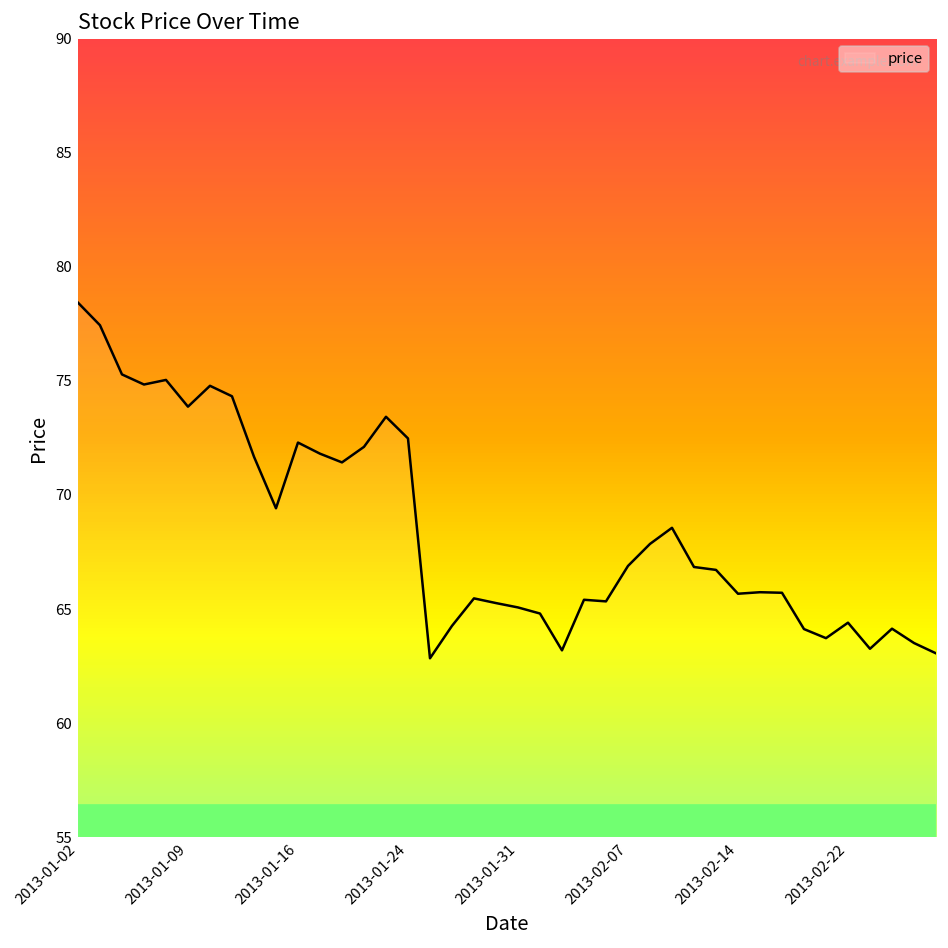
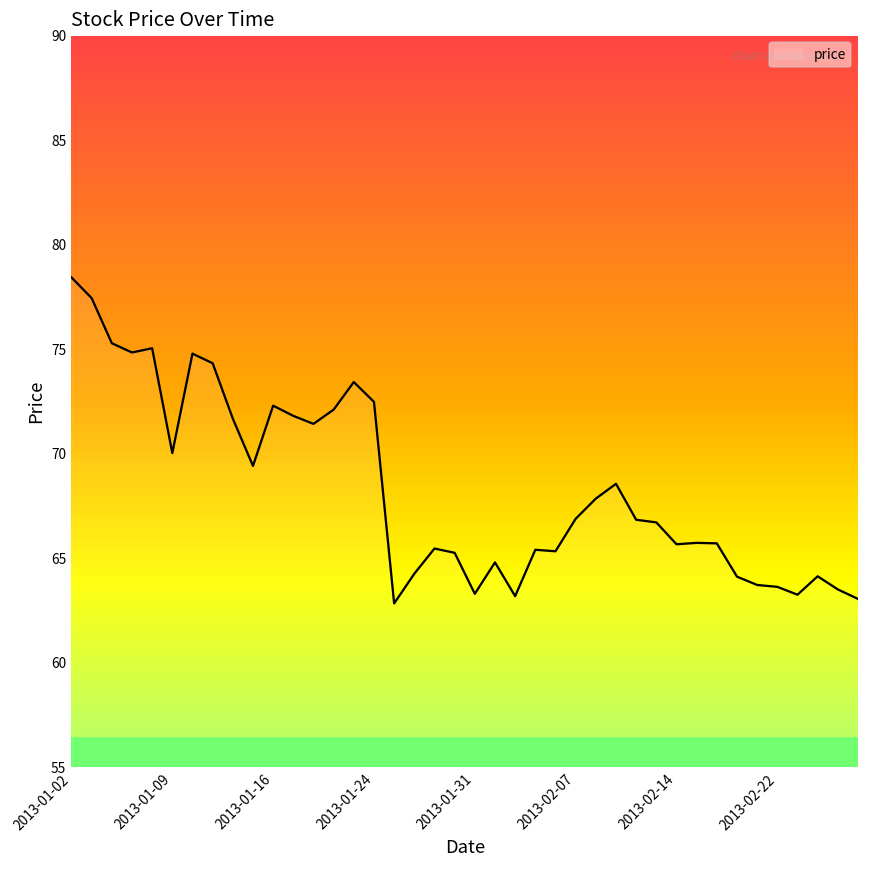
  {
    "2013-01-02": 78.4,
-   "2013-01-09": 73.9,
+   "2013-01-09": 70.0,
    "2013-01-16": 72.3,
    "2013-01-24": 72.5,
-   "2013-01-31": 65.1,
+   "2013-01-31": 63.3,
    "2013-02-07": 66.9,
    "2013-02-14": 65.7,
-   "2013-02-22": 64.4
+   "2013-02-22": 63.6
  }
